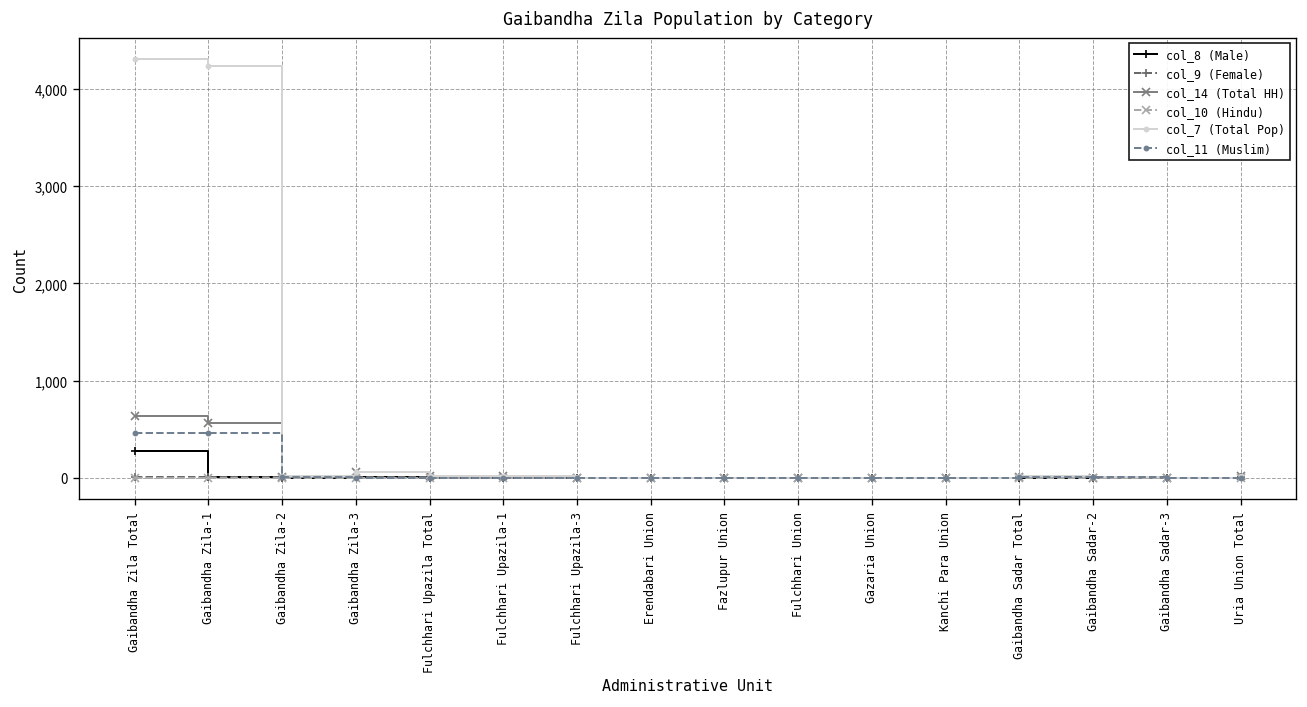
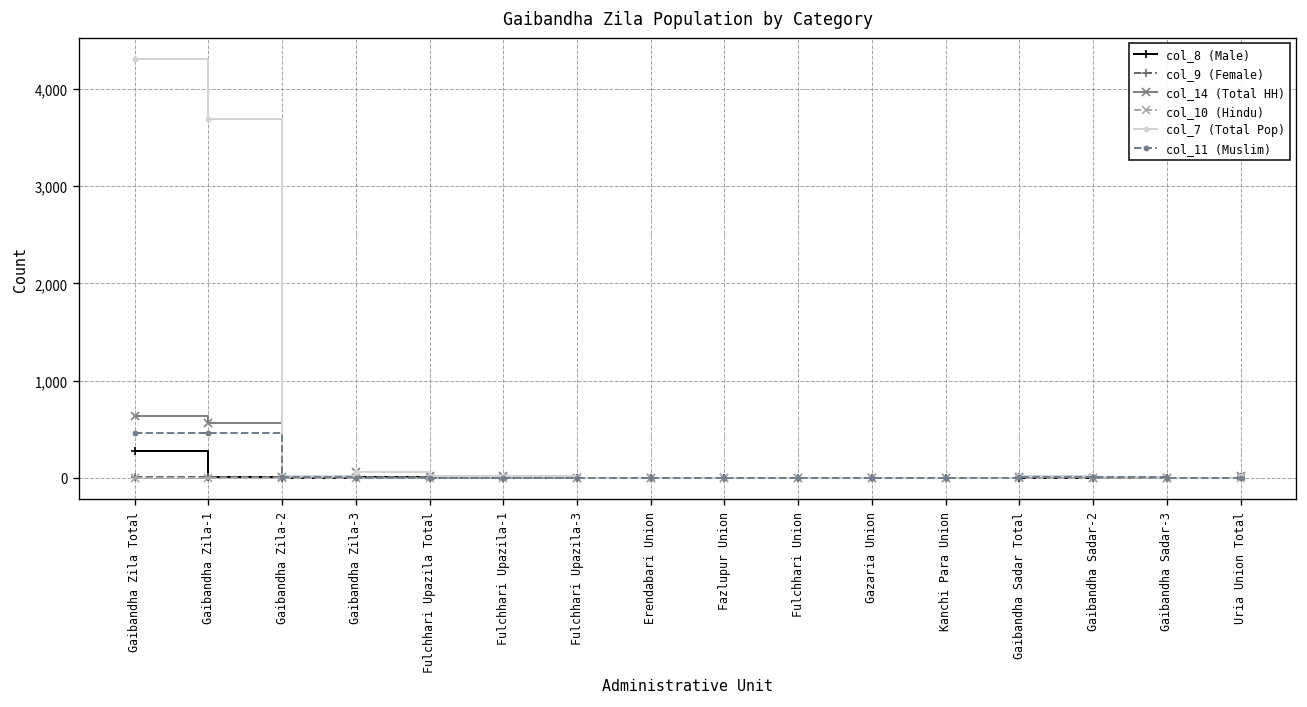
  {
    "col_8 (Male)": {
      "Gaibandha Zila Total": "300"
    },
    "col_7 (Total Pop)": {
      "Gaibandha Zila Total": "4,300",
-     "Gaibandha Zila-1": "4,200"
+     "Gaibandha Zila-1": "3,700"
    }
  }
